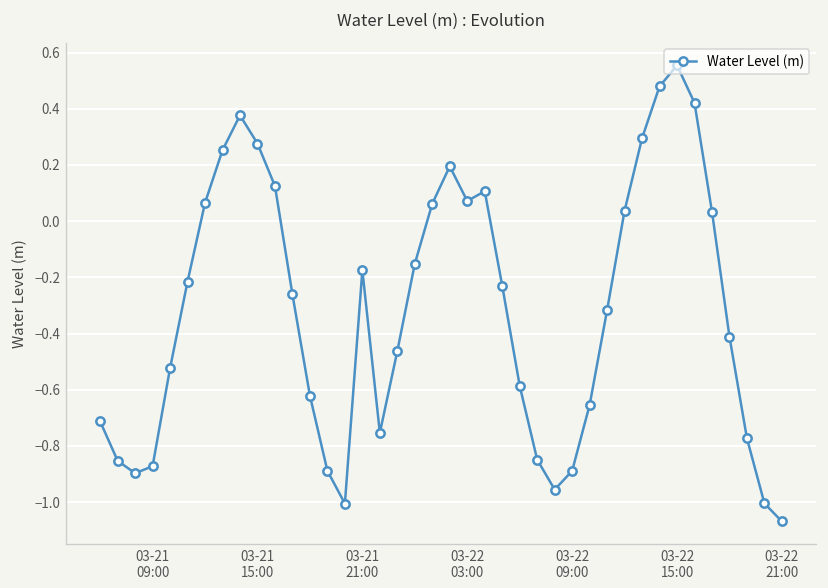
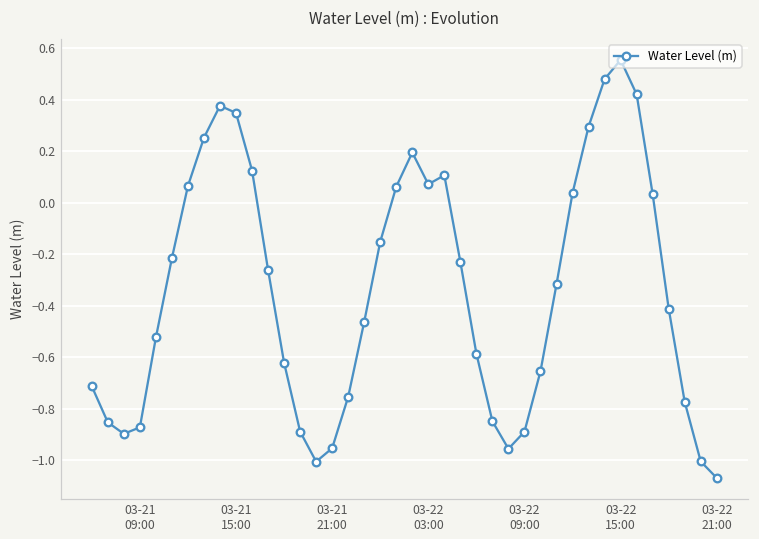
  {
    "03-21 09:00": -0.87,
-   "03-21 15:00": 0.28,
-   "03-21 21:00": -0.17,
+   "03-21 15:00": 0.35,
+   "03-21 21:00": -0.95,
    "03-22 03:00": 0.07,
    "03-22 09:00": -0.89,
    "03-22 21:00": -1.07
  }
